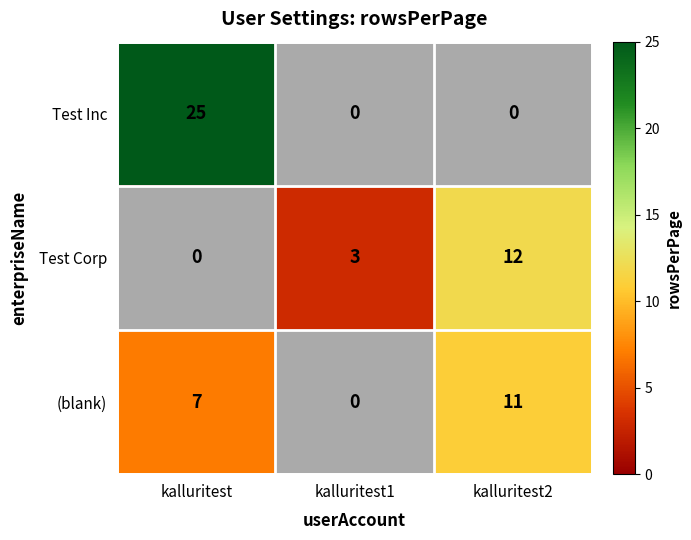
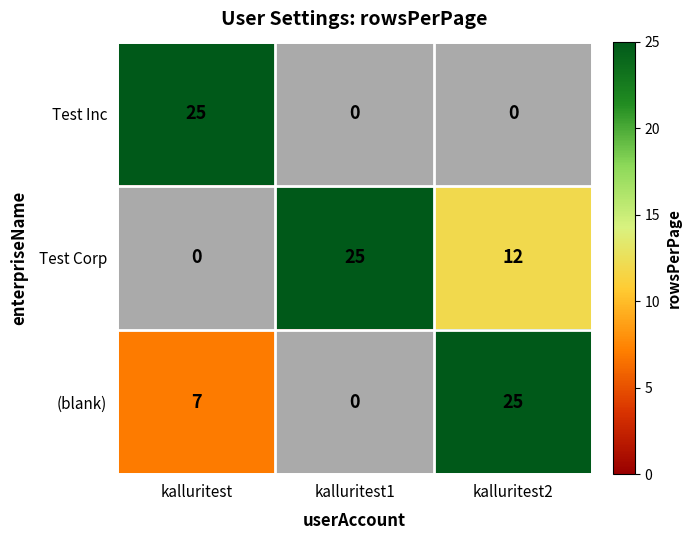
  {
    "Test Inc": {
      "kalluritest": 25
    },
    "Test Corp": {
-     "kalluritest1": 3,
+     "kalluritest1": 25,
      "kalluritest2": 12
    },
    "(blank)": {
      "kalluritest": 7,
-     "kalluritest2": 11
+     "kalluritest2": 25
    }
  }
